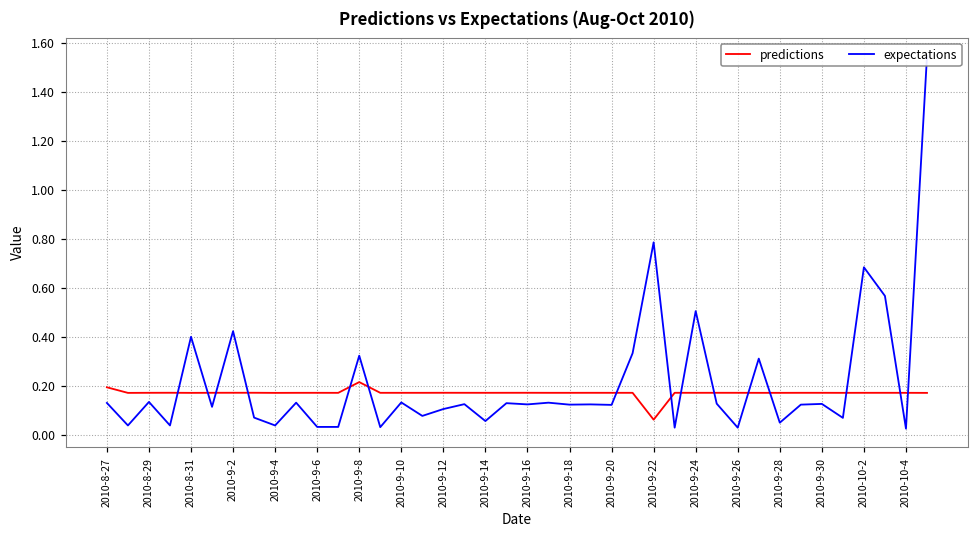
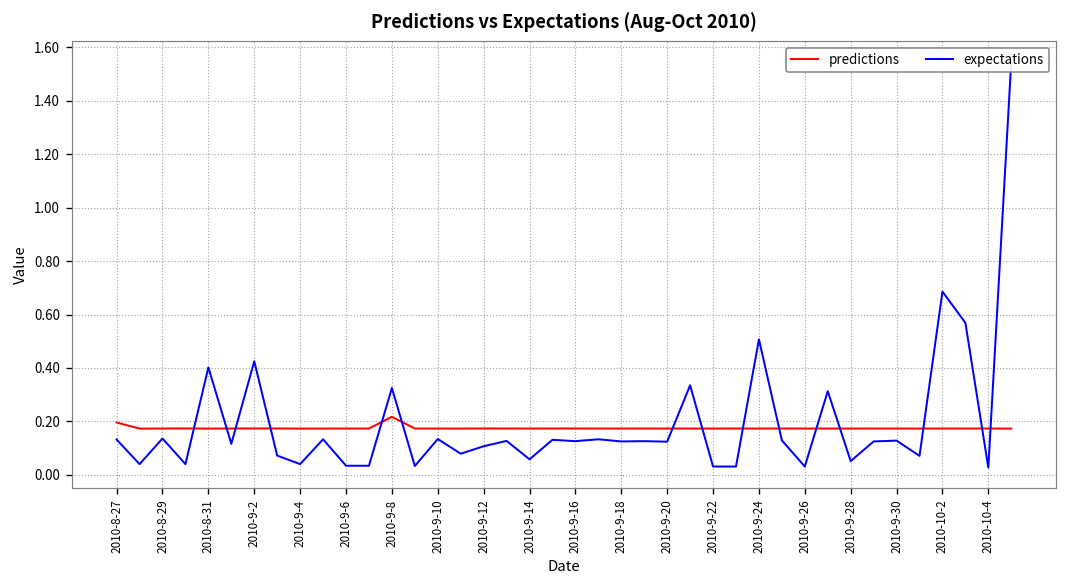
  {
    "predictions": {
      "2010-8-27": 0.20,
      "2010-8-29": 0.17,
      "2010-8-31": 0.17,
      "2010-9-2": 0.17,
      "2010-9-4": 0.17,
      "2010-9-6": 0.17,
      "2010-9-8": 0.22,
      "2010-9-10": 0.17,
      "2010-9-12": 0.17,
      "2010-9-14": 0.17,
      "2010-9-16": 0.17,
      "2010-9-18": 0.17,
      "2010-9-20": 0.17,
-     "2010-9-22": 0.06,
+     "2010-9-22": 0.17,
      "2010-9-24": 0.17,
      "2010-9-26": 0.17,
      "2010-9-28": 0.17,
      "2010-9-30": 0.17,
      "2010-10-2": 0.17,
      "2010-10-4": 0.17
    },
    "expectations": {
      "2010-8-27": 0.13,
      "2010-8-29": 0.14,
      "2010-8-31": 0.40,
      "2010-9-2": 0.43,
      "2010-9-4": 0.04,
      "2010-9-6": 0.03,
      "2010-9-8": 0.33,
      "2010-9-10": 0.13,
      "2010-9-12": 0.11,
      "2010-9-14": 0.06,
      "2010-9-16": 0.13,
      "2010-9-18": 0.13,
      "2010-9-20": 0.12,
-     "2010-9-22": 0.79,
+     "2010-9-22": 0.03,
      "2010-9-24": 0.51,
      "2010-9-26": 0.03,
      "2010-9-28": 0.05,
      "2010-9-30": 0.13,
      "2010-10-2": 0.69,
      "2010-10-4": 0.03
    }
  }
